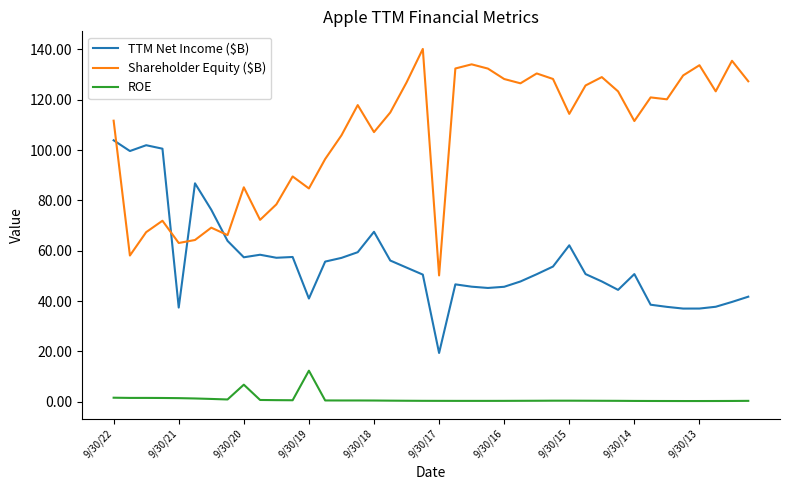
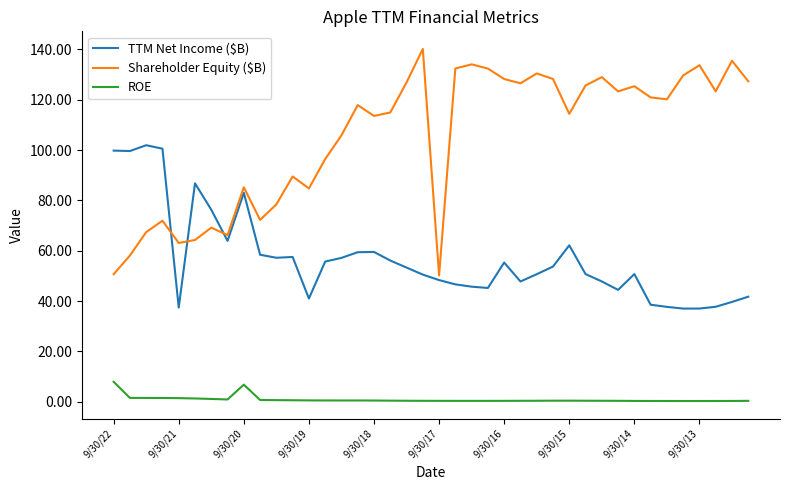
  {
    "TTM Net Income ($B)": {
-     "9/30/22": 104,
+     "9/30/22": 100,
      "9/30/21": 37,
-     "9/30/20": 57,
+     "9/30/20": 83,
      "9/30/19": 41,
-     "9/30/18": 68,
-     "9/30/17": 19,
-     "9/30/16": 46,
+     "9/30/18": 60,
+     "9/30/17": 48,
+     "9/30/16": 55,
      "9/30/15": 62,
      "9/30/14": 51,
      "9/30/13": 37
    },
    "Shareholder Equity ($B)": {
-     "9/30/22": 112,
+     "9/30/22": 51,
      "9/30/21": 63,
      "9/30/20": 85,
      "9/30/19": 85,
-     "9/30/18": 107,
+     "9/30/18": 114,
      "9/30/17": 50,
      "9/30/16": 128,
      "9/30/15": 114,
-     "9/30/14": 112,
+     "9/30/14": 125,
      "9/30/13": 134
    },
    "ROE": {
-     "9/30/22": 2,
+     "9/30/22": 8,
      "9/30/21": 1,
      "9/30/20": 7,
-     "9/30/19": 12,
+     "9/30/19": 1,
      "9/30/18": 0,
      "9/30/17": 0,
      "9/30/16": 0,
      "9/30/15": 0,
      "9/30/14": 0,
      "9/30/13": 0
    }
  }
